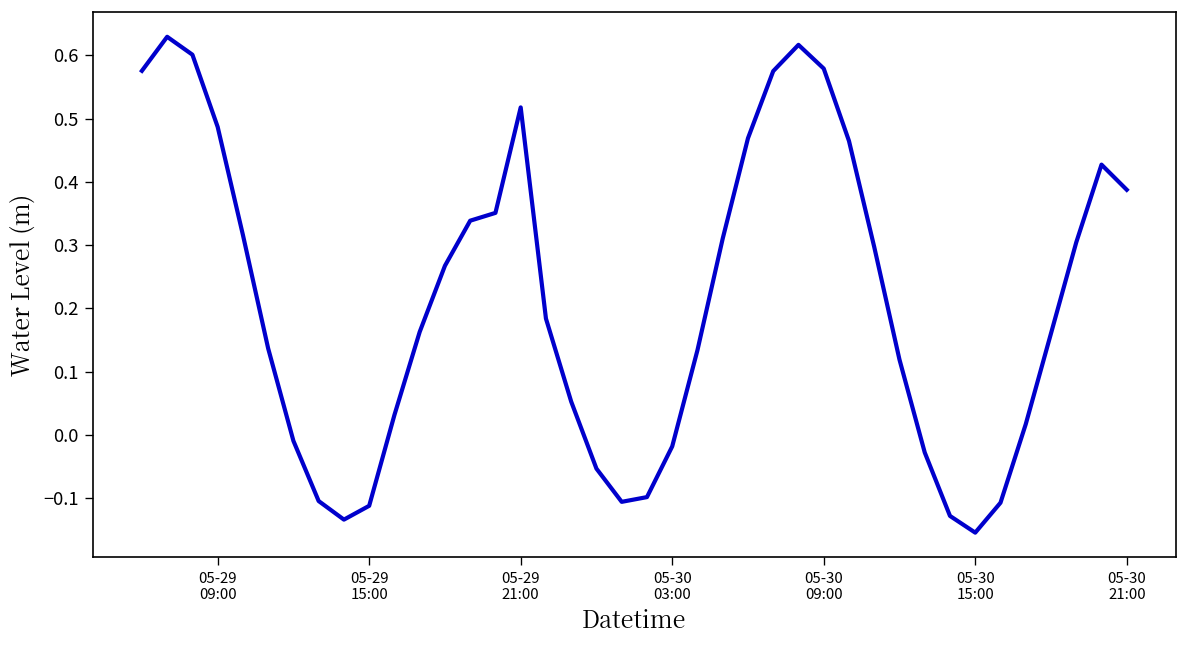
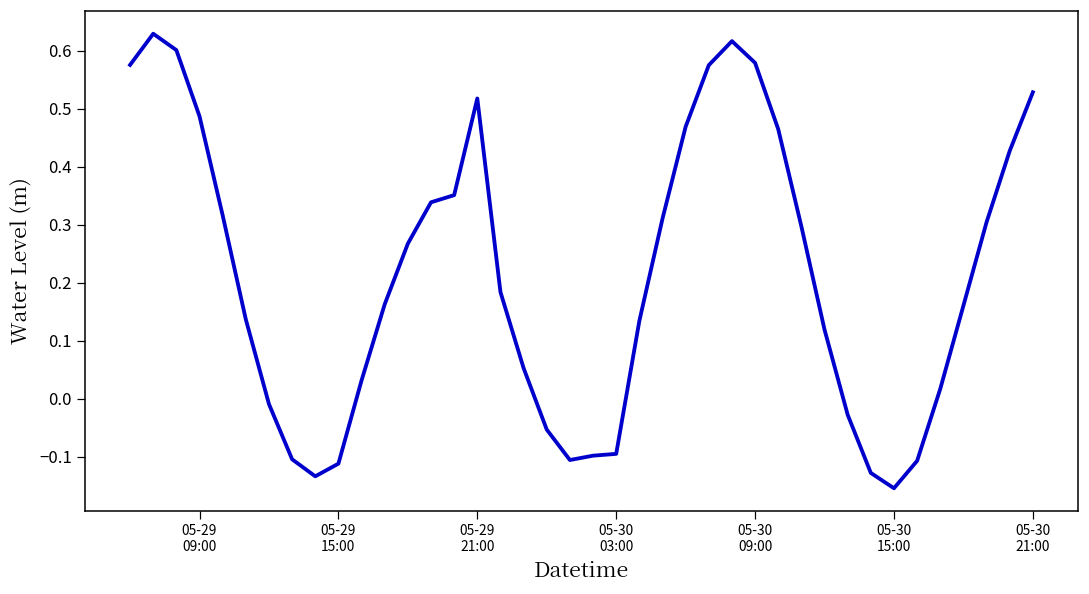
  {
    "05-29 09:00": 0.49,
    "05-29 15:00": -0.11,
    "05-29 21:00": 0.52,
-   "05-30 03:00": -0.02,
+   "05-30 03:00": -0.10,
    "05-30 09:00": 0.58,
    "05-30 15:00": -0.15,
-   "05-30 21:00": 0.39
+   "05-30 21:00": 0.53
  }
